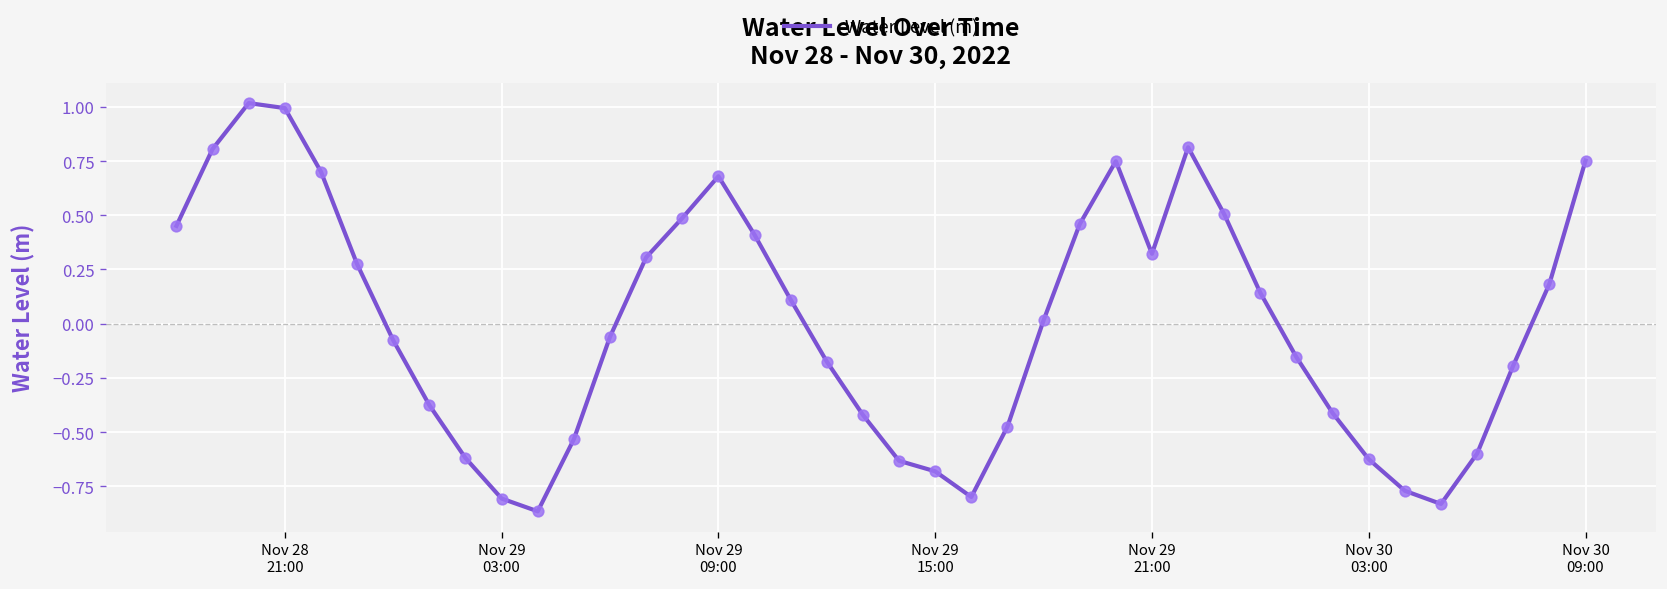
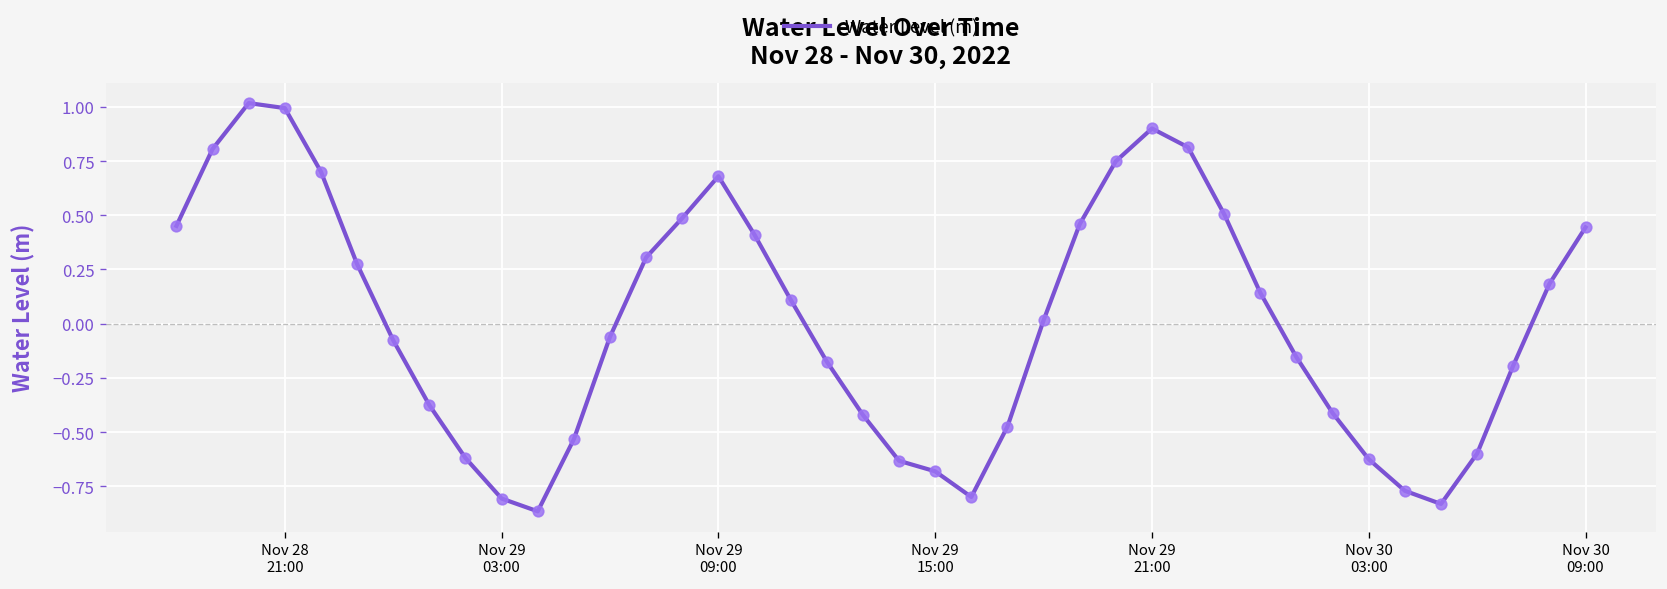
  {
    "Nov 28 21:00": 0.99,
    "Nov 29 03:00": -0.81,
    "Nov 29 09:00": 0.68,
    "Nov 29 15:00": -0.68,
-   "Nov 29 21:00": 0.32,
+   "Nov 29 21:00": 0.90,
    "Nov 30 03:00": -0.63,
-   "Nov 30 09:00": 0.75
+   "Nov 30 09:00": 0.44
  }
